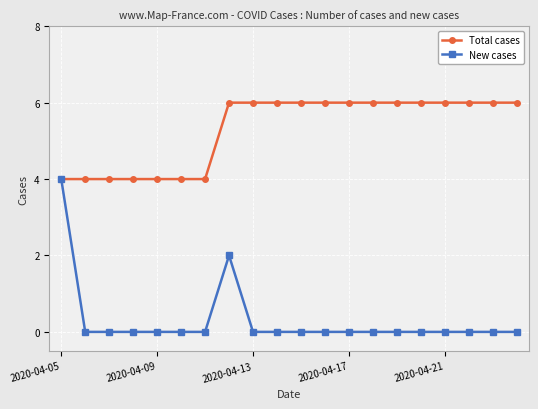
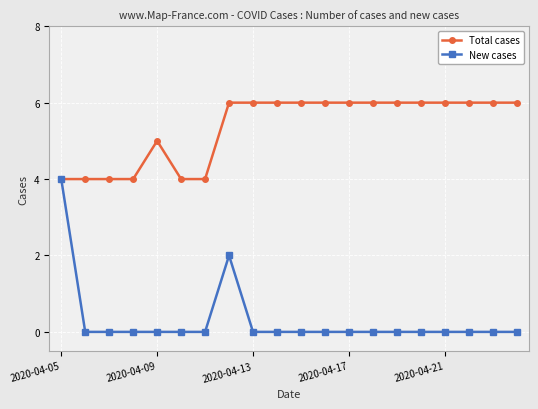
  {
    "Total cases": {
-     "2020-04-09": 4,
+     "2020-04-09": 5,
      "2020-04-13": 6,
      "2020-04-17": 6,
      "2020-04-21": 6
    },
    "New cases": {
      "2020-04-09": 0,
      "2020-04-13": 0,
      "2020-04-17": 0,
      "2020-04-21": 0
    }
  }
